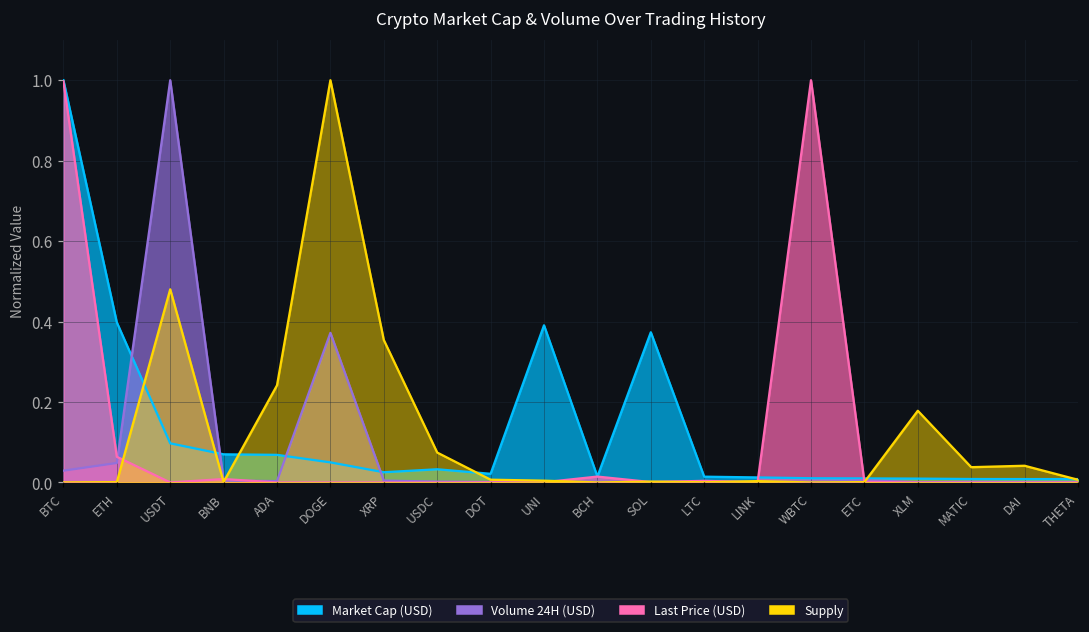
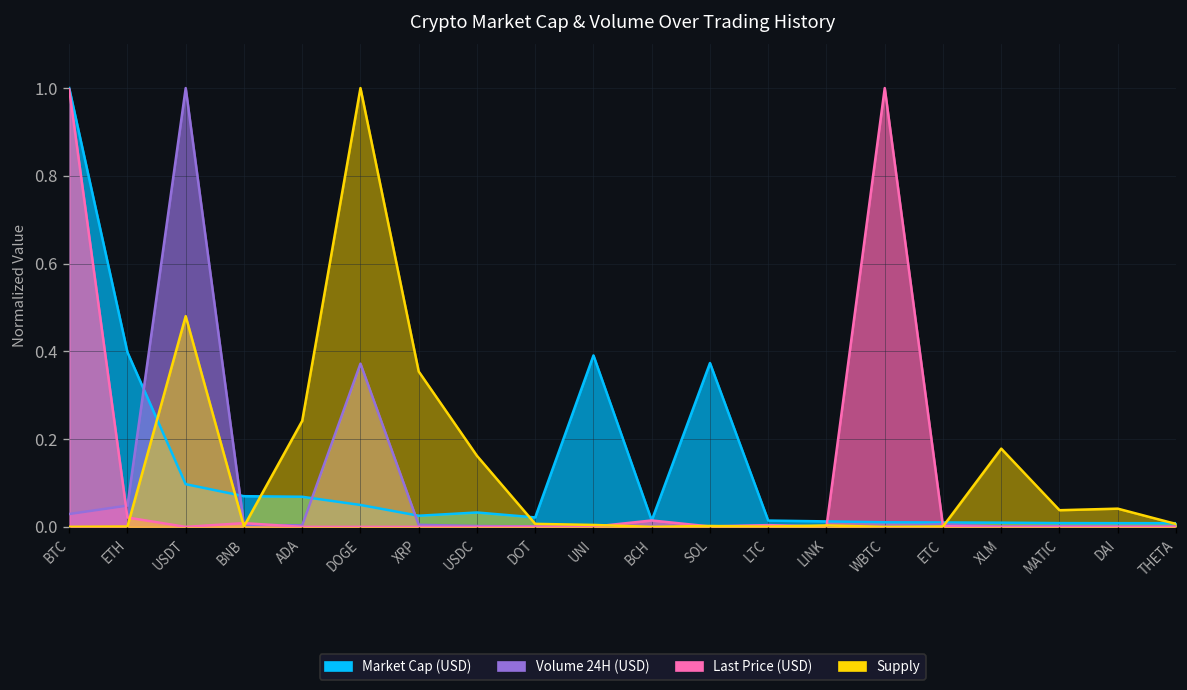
  {
    "Market Cap (USD)": {
      "ETH": 0.40,
      "USDT": 0.10,
      "BNB": 0.07,
      "ADA": 0.07,
      "DOGE": 0.05,
      "XRP": 0.03,
      "USDC": 0.03,
      "DOT": 0.02,
      "UNI": 0.39,
      "SOL": 0.37,
      "LTC": 0.01,
      "LINK": 0.01,
      "WBTC": 0.01,
      "XLM": 0.01,
      "MATIC": 0.01,
      "DAI": 0.01
    },
    "Volume 24H (USD)": {
      "BTC": 0.03,
      "ETH": 0.05,
      "USDT": 1.00,
      "DOGE": 0.37
    },
    "Last Price (USD)": {
-     "ETH": 0.06,
+     "ETH": 0.02,
      "USDT": 0.00,
      "DOGE": 0.00,
      "WBTC": 1.00
    },
    "Supply": {
      "BTC": 0.00,
      "ETH": 0.00,
      "USDT": 0.48,
      "ADA": 0.24,
      "DOGE": 1.00,
      "XRP": 0.35,
-     "USDC": 0.07,
+     "USDC": 0.16,
      "XLM": 0.18,
      "MATIC": 0.04,
      "DAI": 0.04
    }
  }
